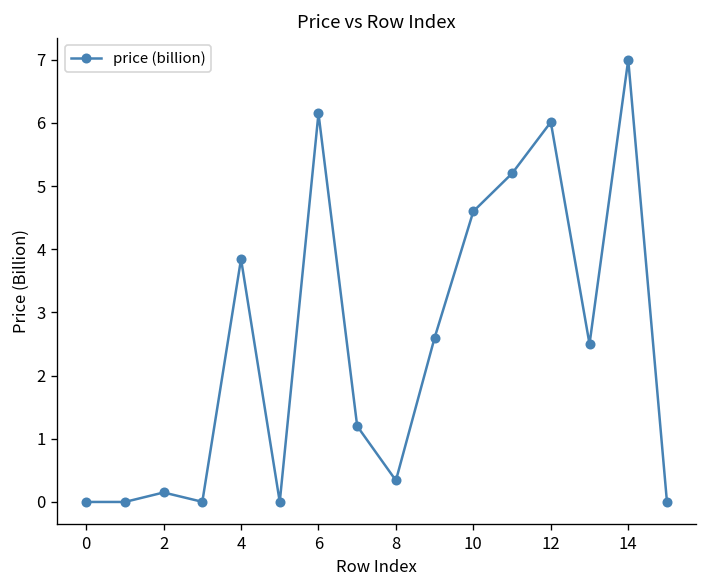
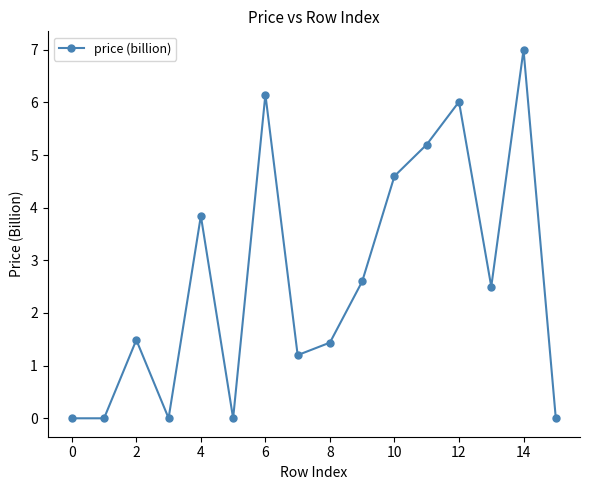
  {
    "0": 0.0,
-   "2": 0.2,
+   "2": 1.5,
    "4": 3.8,
    "6": 6.2,
-   "8": 0.3,
+   "8": 1.4,
    "10": 4.6,
    "12": 6.0,
    "14": 7.0
  }
